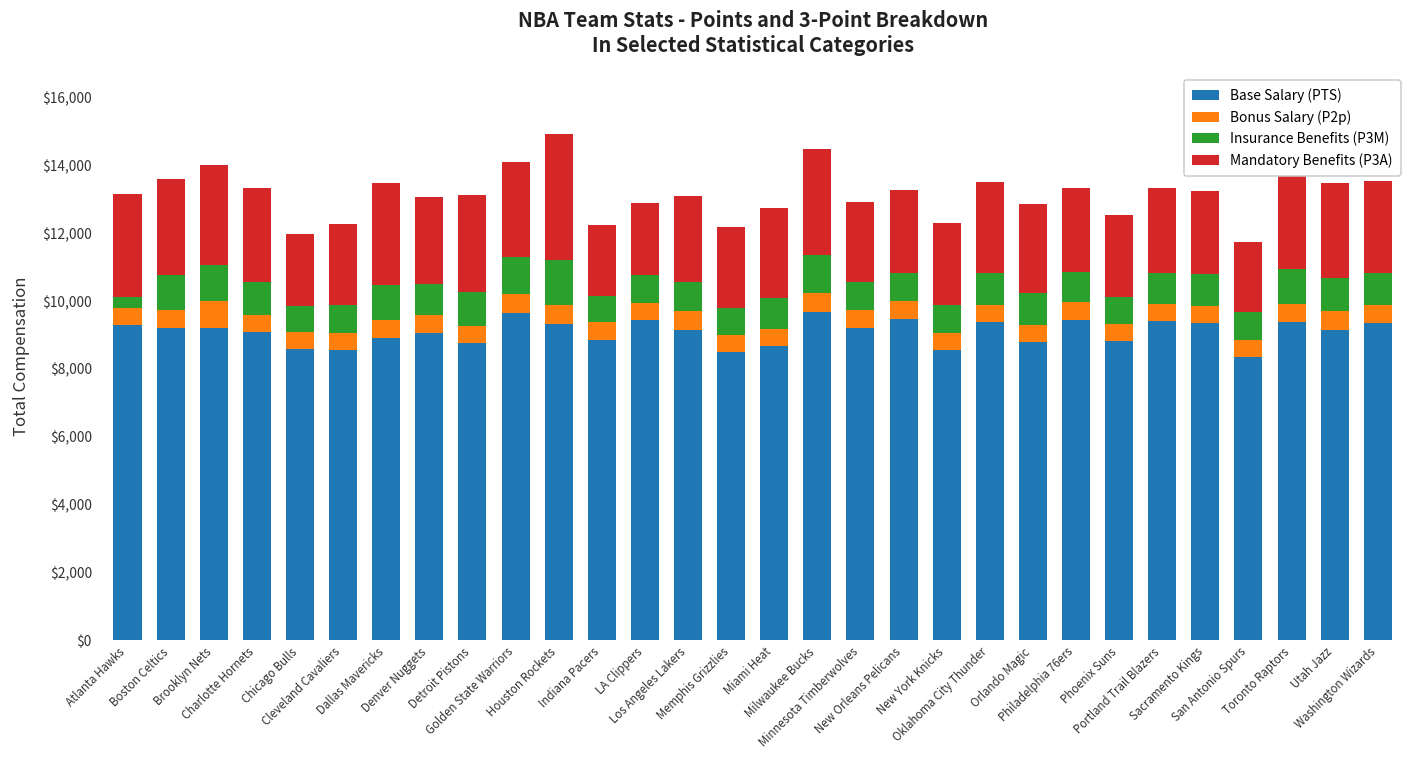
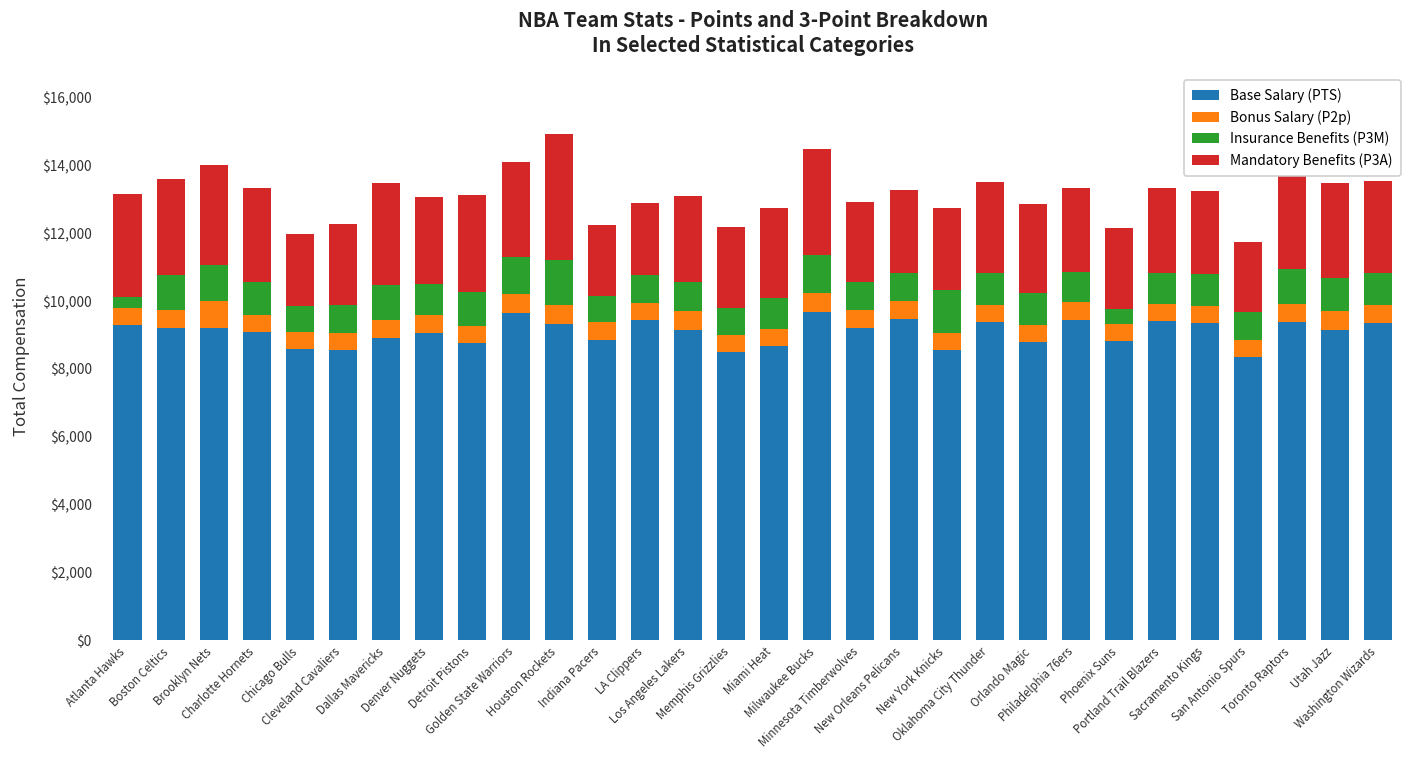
  {
    "Base Salary (PTS)": {
      "Atlanta Hawks": "$9,300",
      "Boston Celtics": "$9,200",
      "Brooklyn Nets": "$9,200",
      "Charlotte Hornets": "$9,100",
      "Chicago Bulls": "$8,600",
      "Cleveland Cavaliers": "$8,600",
      "Dallas Mavericks": "$8,900",
      "Denver Nuggets": "$9,100",
      "Detroit Pistons": "$8,800",
      "Golden State Warriors": "$9,700",
      "Houston Rockets": "$9,300",
      "Indiana Pacers": "$8,900",
      "LA Clippers": "$9,400",
      "Los Angeles Lakers": "$9,200",
      "Memphis Grizzlies": "$8,500",
      "Miami Heat": "$8,700",
      "Milwaukee Bucks": "$9,700",
      "Minnesota Timberwolves": "$9,200",
      "New Orleans Pelicans": "$9,500",
      "New York Knicks": "$8,600",
      "Oklahoma City Thunder": "$9,400",
      "Orlando Magic": "$8,800",
      "Philadelphia 76ers": "$9,400",
      "Phoenix Suns": "$8,800",
      "Portland Trail Blazers": "$9,400",
      "Sacramento Kings": "$9,400",
      "San Antonio Spurs": "$8,300",
      "Toronto Raptors": "$9,400",
      "Utah Jazz": "$9,200",
      "Washington Wizards": "$9,400"
    },
    "Bonus Salary (P2p)": {
      "Atlanta Hawks": "$500",
      "Boston Celtics": "$500",
      "Brooklyn Nets": "$800",
      "Charlotte Hornets": "$500",
      "Chicago Bulls": "$500",
      "Cleveland Cavaliers": "$500",
      "Dallas Mavericks": "$500",
      "Denver Nuggets": "$500",
      "Detroit Pistons": "$500",
      "Golden State Warriors": "$600",
      "Houston Rockets": "$600",
      "Indiana Pacers": "$500",
      "LA Clippers": "$500",
      "Los Angeles Lakers": "$500",
      "Memphis Grizzlies": "$500",
      "Miami Heat": "$500",
      "Milwaukee Bucks": "$600",
      "Minnesota Timberwolves": "$500",
      "New Orleans Pelicans": "$500",
      "New York Knicks": "$500",
      "Oklahoma City Thunder": "$500",
      "Orlando Magic": "$500",
      "Philadelphia 76ers": "$500",
      "Phoenix Suns": "$500",
      "Portland Trail Blazers": "$500",
      "Sacramento Kings": "$500",
      "San Antonio Spurs": "$500",
      "Toronto Raptors": "$500",
      "Utah Jazz": "$500",
      "Washington Wizards": "$500"
    },
    "Insurance Benefits (P3M)": {
      "Atlanta Hawks": "$300",
      "Boston Celtics": "$1,000",
      "Brooklyn Nets": "$1,000",
      "Charlotte Hornets": "$1,000",
      "Chicago Bulls": "$700",
      "Cleveland Cavaliers": "$800",
      "Dallas Mavericks": "$1,000",
      "Denver Nuggets": "$900",
      "Detroit Pistons": "$1,000",
      "Golden State Warriors": "$1,100",
      "Houston Rockets": "$1,300",
      "Indiana Pacers": "$800",
      "LA Clippers": "$800",
      "Los Angeles Lakers": "$800",
      "Memphis Grizzlies": "$800",
      "Miami Heat": "$900",
      "Milwaukee Bucks": "$1,100",
      "Minnesota Timberwolves": "$800",
      "New Orleans Pelicans": "$800",
-     "New York Knicks": "$800",
+     "New York Knicks": "$1,300",
      "Oklahoma City Thunder": "$900",
      "Orlando Magic": "$900",
      "Philadelphia 76ers": "$900",
-     "Phoenix Suns": "$800",
+     "Phoenix Suns": "$400",
      "Portland Trail Blazers": "$900",
      "Sacramento Kings": "$900",
      "San Antonio Spurs": "$800",
      "Toronto Raptors": "$1,000",
      "Utah Jazz": "$1,000",
      "Washington Wizards": "$900"
    },
    "Mandatory Benefits (P3A)": {
      "Atlanta Hawks": "$3,000",
      "Boston Celtics": "$2,800",
      "Brooklyn Nets": "$3,000",
      "Charlotte Hornets": "$2,800",
      "Chicago Bulls": "$2,100",
      "Cleveland Cavaliers": "$2,400",
      "Dallas Mavericks": "$3,000",
      "Denver Nuggets": "$2,600",
      "Detroit Pistons": "$2,900",
      "Golden State Warriors": "$2,800",
      "Houston Rockets": "$3,700",
      "Indiana Pacers": "$2,100",
      "LA Clippers": "$2,100",
      "Los Angeles Lakers": "$2,500",
      "Memphis Grizzlies": "$2,400",
      "Miami Heat": "$2,700",
      "Milwaukee Bucks": "$3,100",
      "Minnesota Timberwolves": "$2,400",
      "New Orleans Pelicans": "$2,400",
      "New York Knicks": "$2,400",
      "Oklahoma City Thunder": "$2,700",
      "Orlando Magic": "$2,600",
      "Philadelphia 76ers": "$2,500",
      "Phoenix Suns": "$2,400",
      "Portland Trail Blazers": "$2,500",
      "Sacramento Kings": "$2,500",
      "San Antonio Spurs": "$2,100",
      "Toronto Raptors": "$2,800",
      "Utah Jazz": "$2,800",
      "Washington Wizards": "$2,700"
    }
  }
